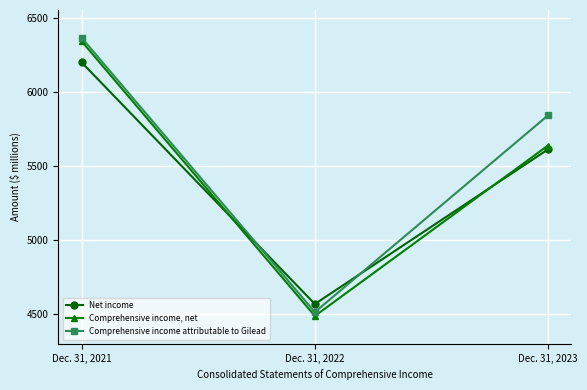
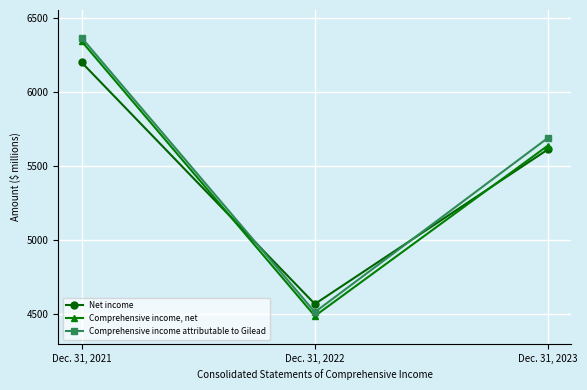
  {
    "Comprehensive income attributable to Gilead": {
      "Dec. 31, 2021": 6370,
      "Dec. 31, 2022": 4510,
-     "Dec. 31, 2023": 5840
+     "Dec. 31, 2023": 5690
    }
  }
